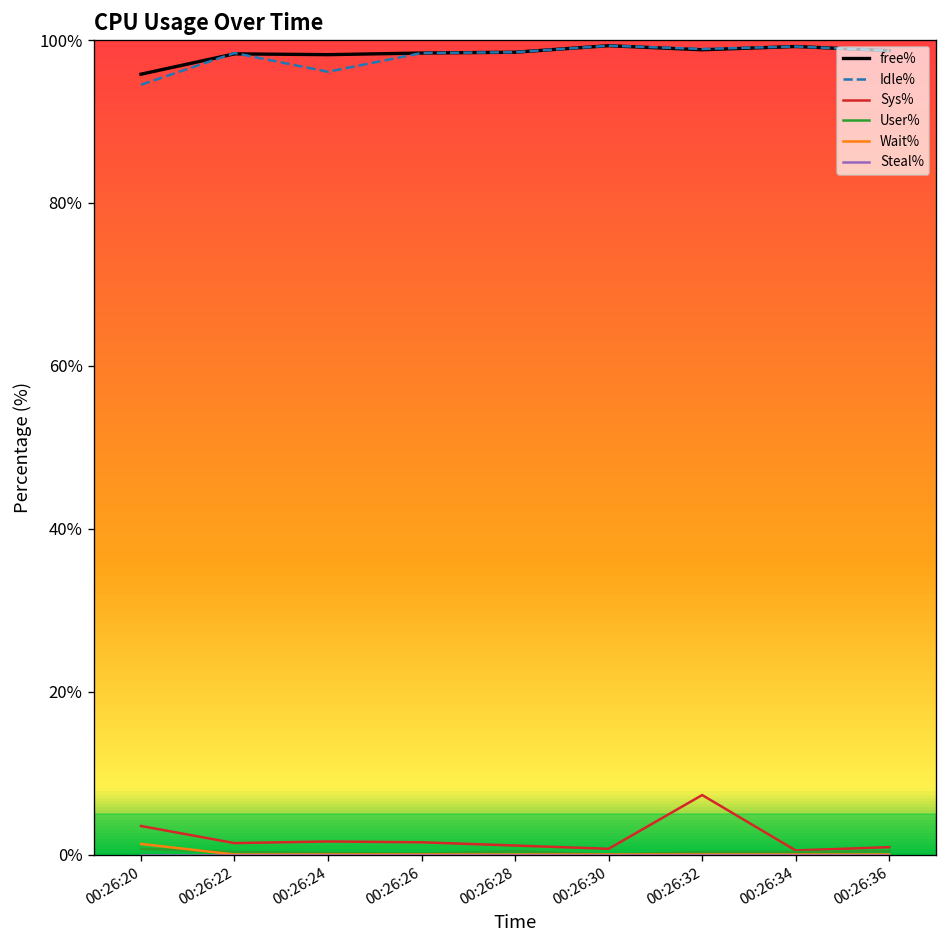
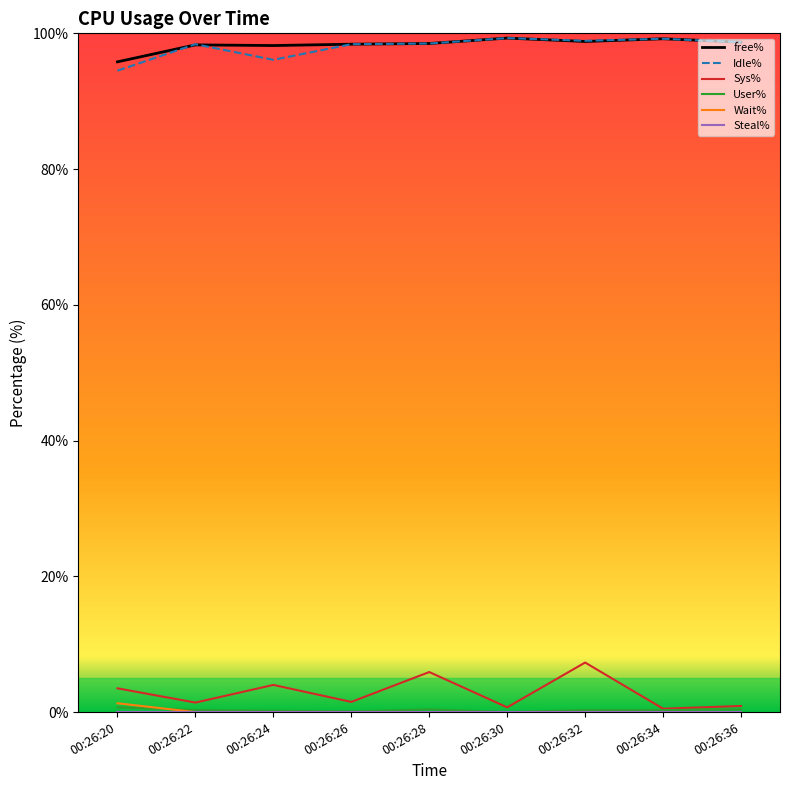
  {
    "free%": {
      "00:26:20": "96%",
      "00:26:24": "98%"
    },
    "Idle%": {
      "00:26:20": "95%",
      "00:26:24": "96%"
    },
    "Sys%": {
      "00:26:20": "4%",
      "00:26:22": "1%",
-     "00:26:24": "2%",
+     "00:26:24": "4%",
      "00:26:26": "2%",
-     "00:26:28": "1%",
+     "00:26:28": "6%",
      "00:26:30": "1%",
      "00:26:32": "7%",
      "00:26:36": "1%"
    },
    "User%": {
      "00:26:20": "1%",
      "00:26:28": "0%",
      "00:26:36": "0%"
    },
    "Wait%": {
      "00:26:20": "1%"
    },
    "Steal%": {
      "00:26:20": "0%"
    }
  }
